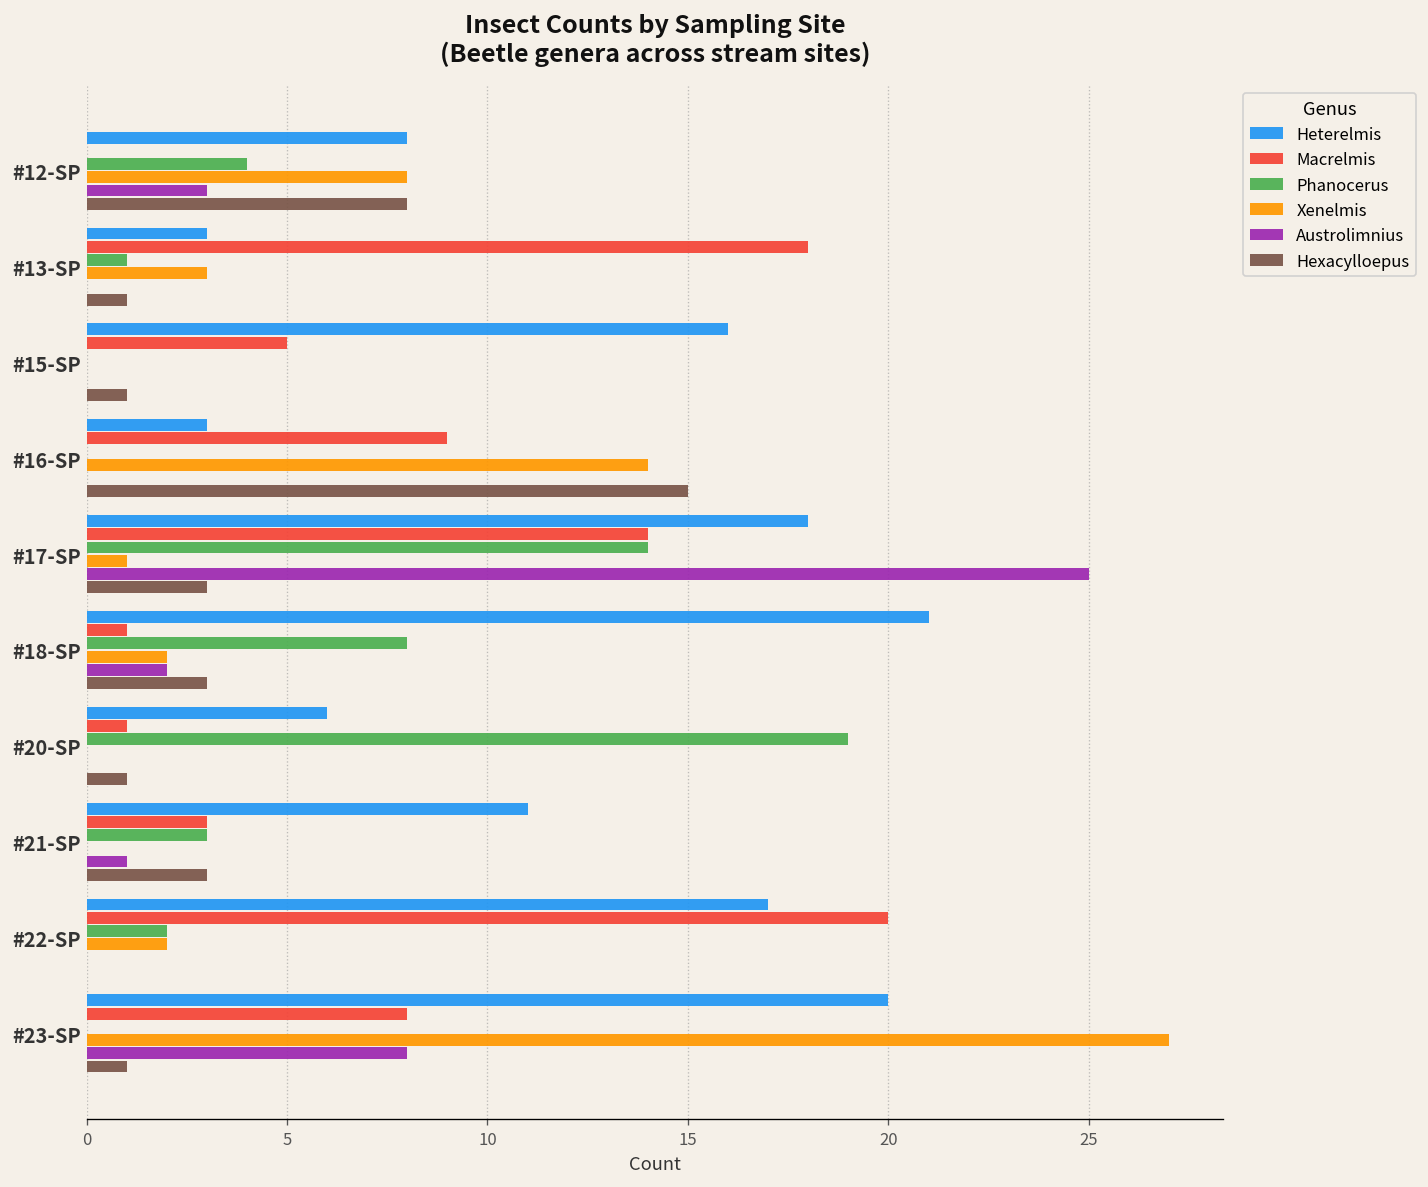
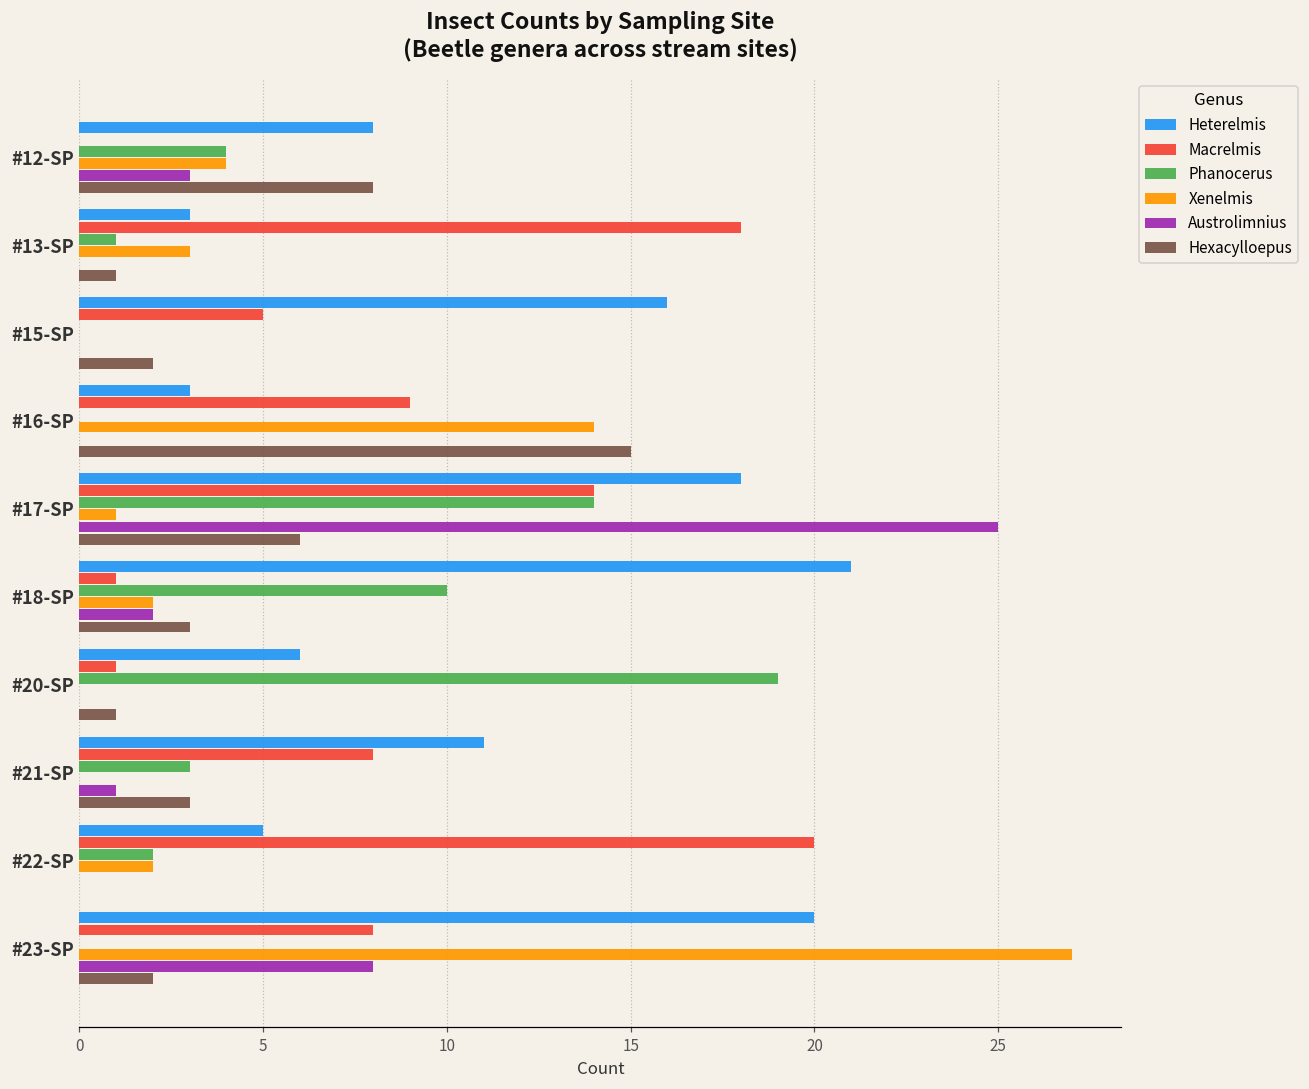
  {
    "Heterelmis": {
      "#12-SP": 8,
      "#13-SP": 3,
      "#15-SP": 16,
      "#16-SP": 3,
      "#17-SP": 18,
      "#18-SP": 21,
      "#20-SP": 6,
      "#21-SP": 11,
-     "#22-SP": 17,
+     "#22-SP": 5,
      "#23-SP": 20
    },
    "Macrelmis": {
      "#12-SP": 0,
      "#13-SP": 18,
      "#15-SP": 5,
      "#16-SP": 9,
      "#17-SP": 14,
      "#18-SP": 1,
      "#20-SP": 1,
-     "#21-SP": 3,
+     "#21-SP": 8,
      "#22-SP": 20,
      "#23-SP": 8
    },
    "Phanocerus": {
      "#12-SP": 4,
      "#13-SP": 1,
      "#15-SP": 0,
      "#16-SP": 0,
      "#17-SP": 14,
-     "#18-SP": 8,
+     "#18-SP": 10,
      "#20-SP": 19,
      "#21-SP": 3,
      "#22-SP": 2,
      "#23-SP": 0
    },
    "Xenelmis": {
-     "#12-SP": 8,
+     "#12-SP": 4,
      "#13-SP": 3,
      "#15-SP": 0,
      "#16-SP": 14,
      "#17-SP": 1,
      "#18-SP": 2,
      "#20-SP": 0,
      "#21-SP": 0,
      "#22-SP": 2,
      "#23-SP": 27
    },
    "Austrolimnius": {
      "#12-SP": 3,
      "#13-SP": 0,
      "#15-SP": 0,
      "#16-SP": 0,
      "#17-SP": 25,
      "#18-SP": 2,
      "#20-SP": 0,
      "#21-SP": 1,
      "#22-SP": 0,
      "#23-SP": 8
    },
    "Hexacylloepus": {
      "#12-SP": 8,
      "#13-SP": 1,
-     "#15-SP": 1,
+     "#15-SP": 2,
      "#16-SP": 15,
-     "#17-SP": 3,
+     "#17-SP": 6,
      "#18-SP": 3,
      "#20-SP": 1,
      "#21-SP": 3,
      "#22-SP": 0,
-     "#23-SP": 1
+     "#23-SP": 2
    }
  }
